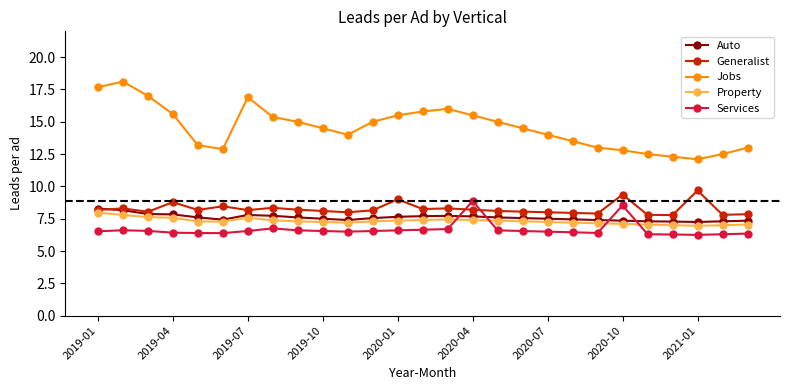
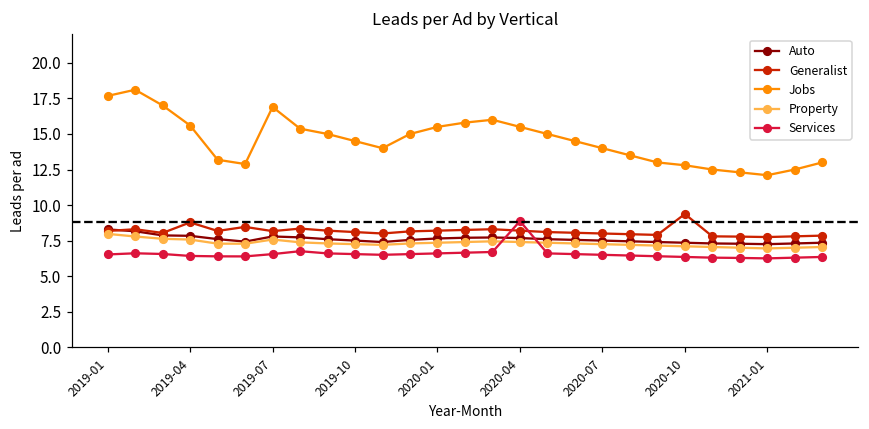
  {
    "Auto": {
      "2019-04": 7.8,
      "2019-07": 7.8,
      "2019-10": 7.5,
      "2020-01": 7.7,
      "2020-04": 7.7,
      "2020-07": 7.5,
      "2020-10": 7.4,
      "2021-01": 7.3
    },
    "Generalist": {
      "2019-04": 8.8,
      "2019-07": 8.2,
      "2019-10": 8.1,
-     "2020-01": 9.0,
+     "2020-01": 8.2,
      "2020-04": 8.2,
      "2020-07": 8.0,
      "2020-10": 9.4,
-     "2021-01": 9.7
+     "2021-01": 7.8
    },
    "Jobs": {
      "2019-01": 17.7,
      "2019-04": 15.6,
      "2019-07": 16.9,
      "2019-10": 14.5,
      "2020-01": 15.5,
      "2020-04": 15.5,
      "2020-07": 14.0,
      "2020-10": 12.8,
      "2021-01": 12.1
    },
    "Property": {
      "2019-01": 8.0,
      "2019-04": 7.6,
      "2019-07": 7.6,
      "2019-10": 7.3,
      "2020-01": 7.4,
      "2020-04": 7.4,
      "2020-07": 7.3,
      "2020-10": 7.1,
      "2021-01": 7.0
    },
    "Services": {
      "2019-01": 6.5,
      "2019-04": 6.4,
      "2019-07": 6.5,
      "2019-10": 6.6,
      "2020-01": 6.6,
      "2020-04": 8.9,
      "2020-07": 6.5,
-     "2020-10": 8.5,
+     "2020-10": 6.4,
      "2021-01": 6.3
    }
  }
